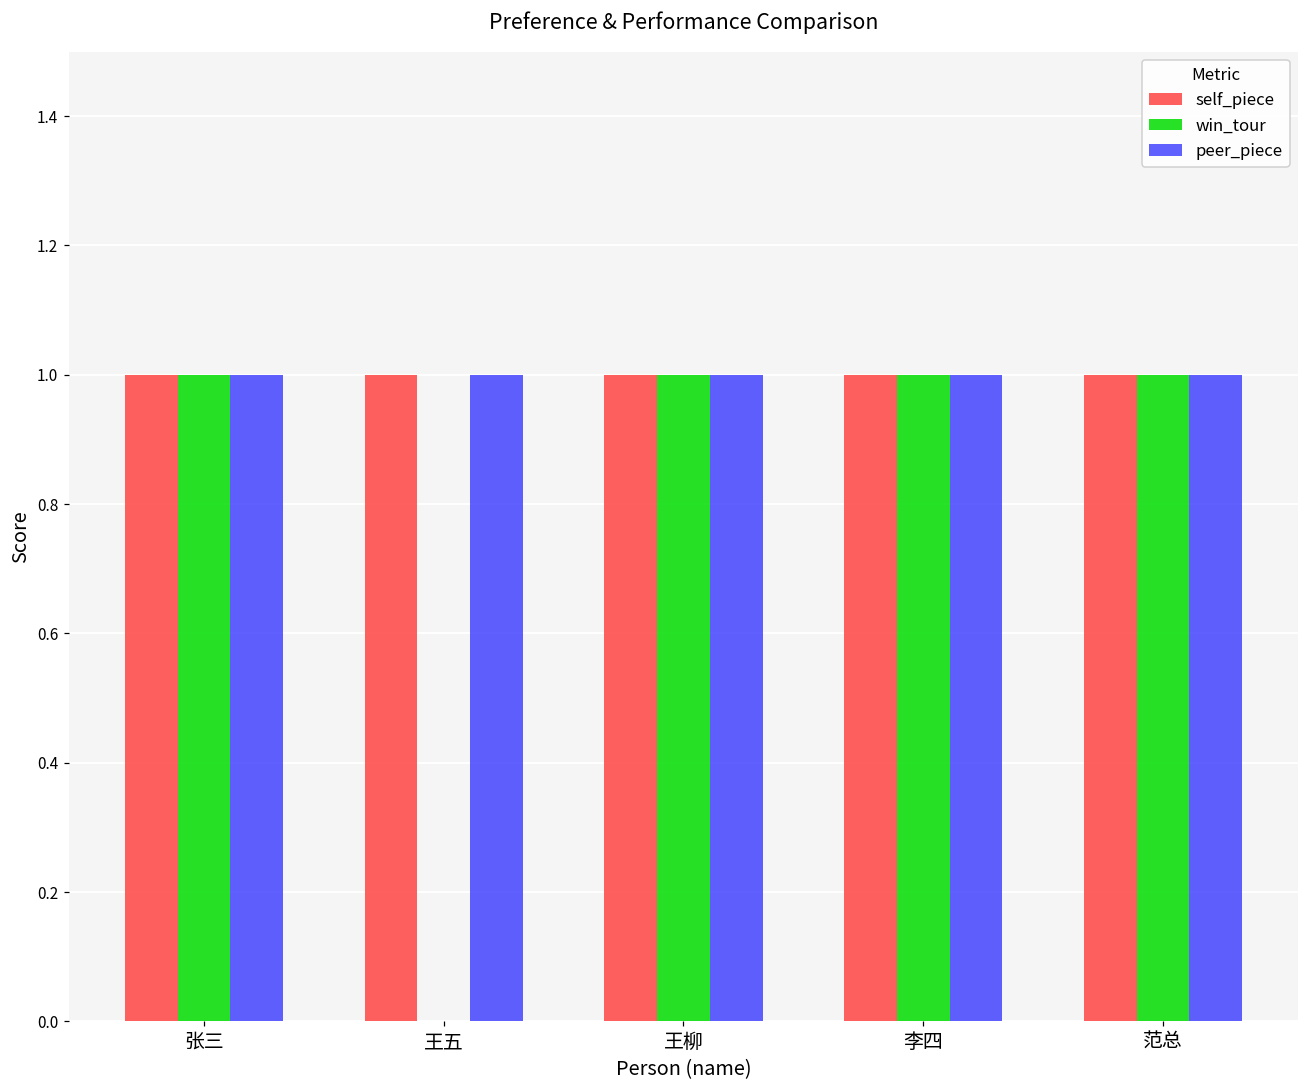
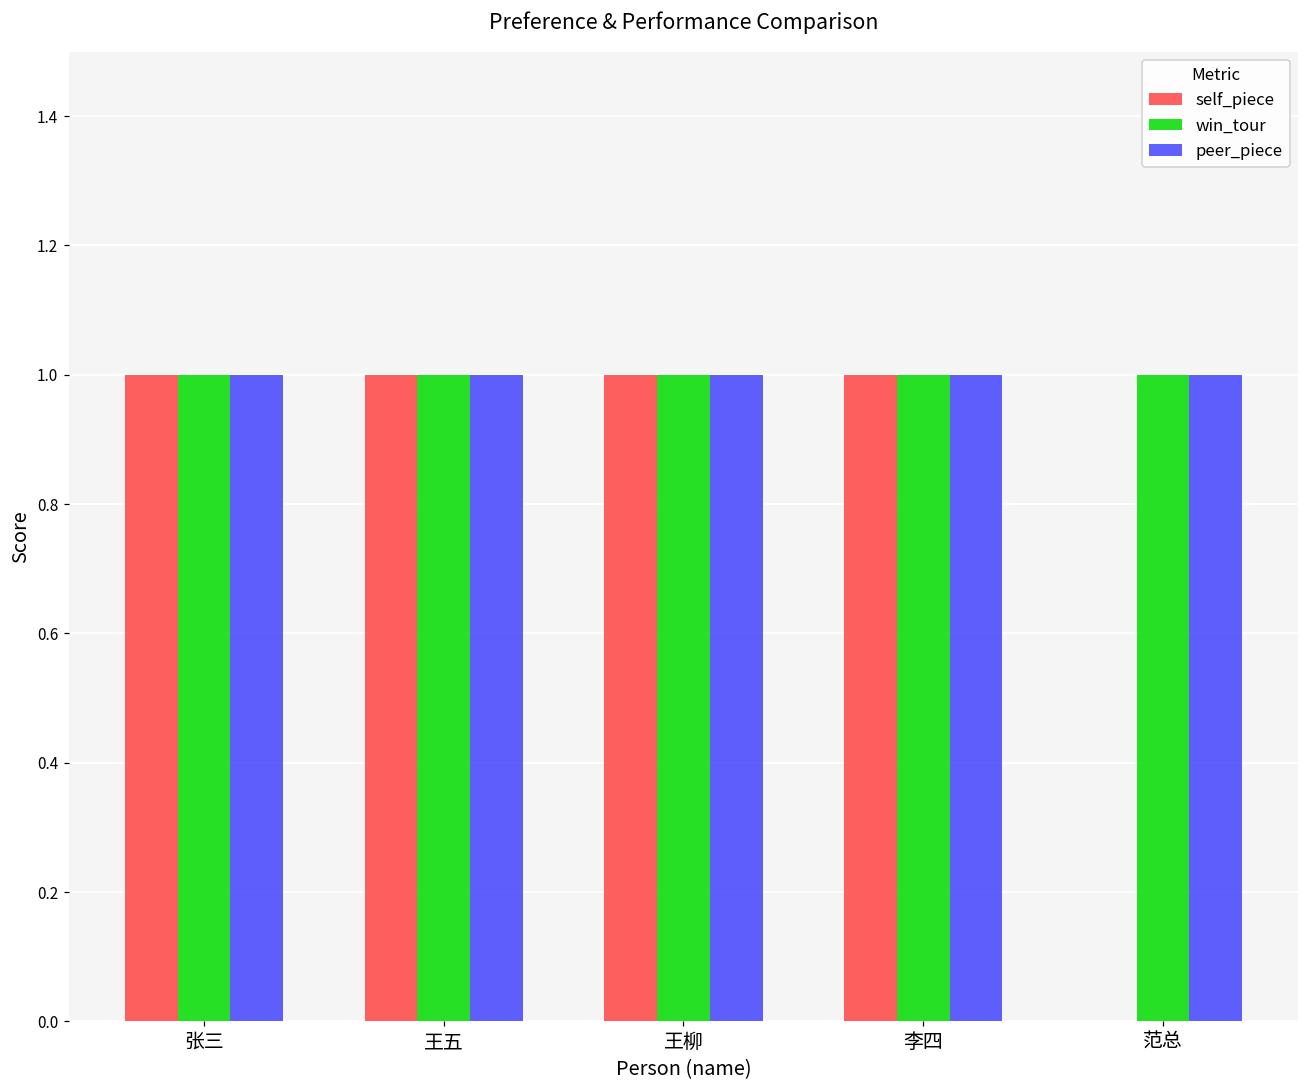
  {
    "self_piece": {
      "张三": 1,
      "王五": 1,
      "王柳": 1,
      "李四": 1,
-     "范总": 1
+     "范总": 0
    },
    "win_tour": {
      "张三": 1,
-     "王五": 0,
+     "王五": 1,
      "王柳": 1,
      "李四": 1,
      "范总": 1
    },
    "peer_piece": {
      "张三": 1,
      "王五": 1,
      "王柳": 1,
      "李四": 1,
      "范总": 1
    }
  }
